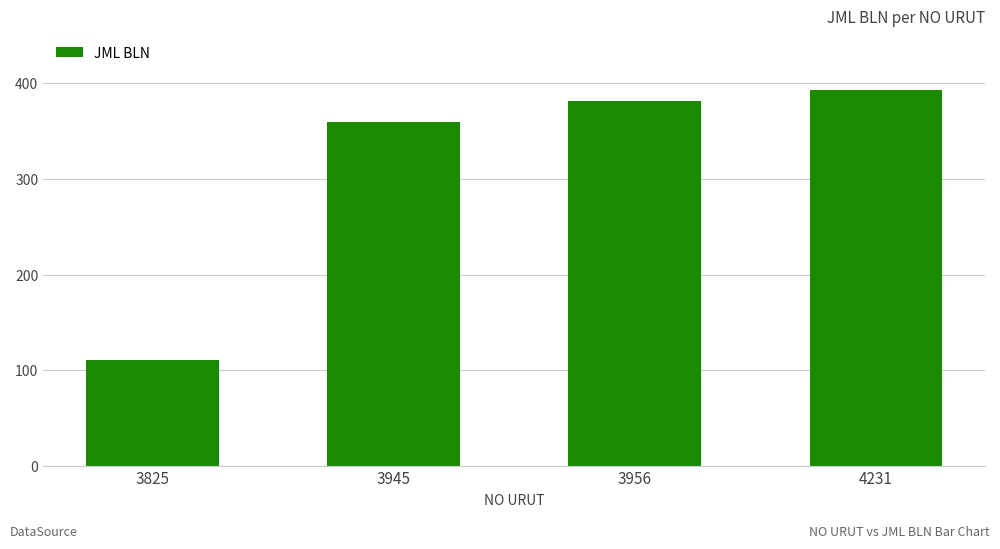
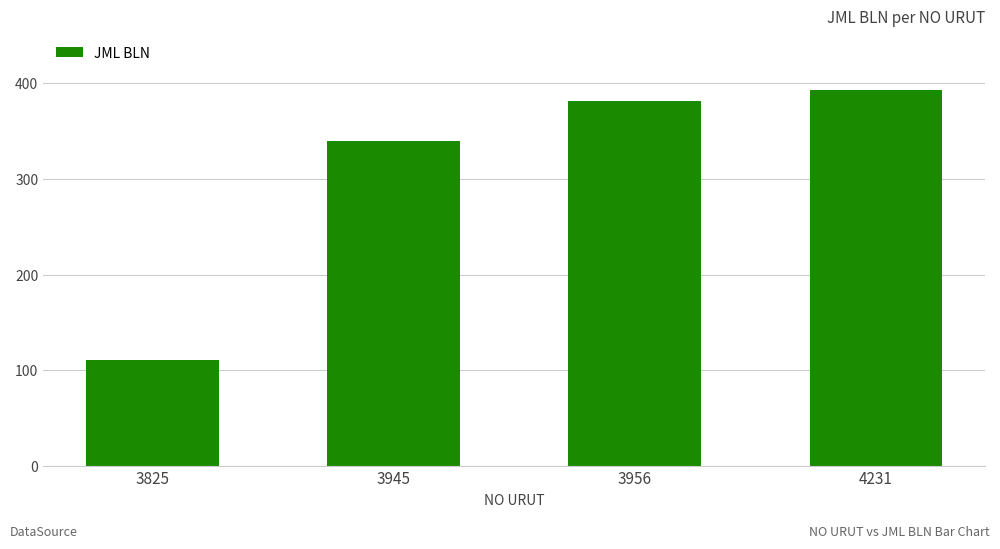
  {
    "3825": 110,
-   "3945": 360,
+   "3945": 340,
    "3956": 380,
    "4231": 390
  }
